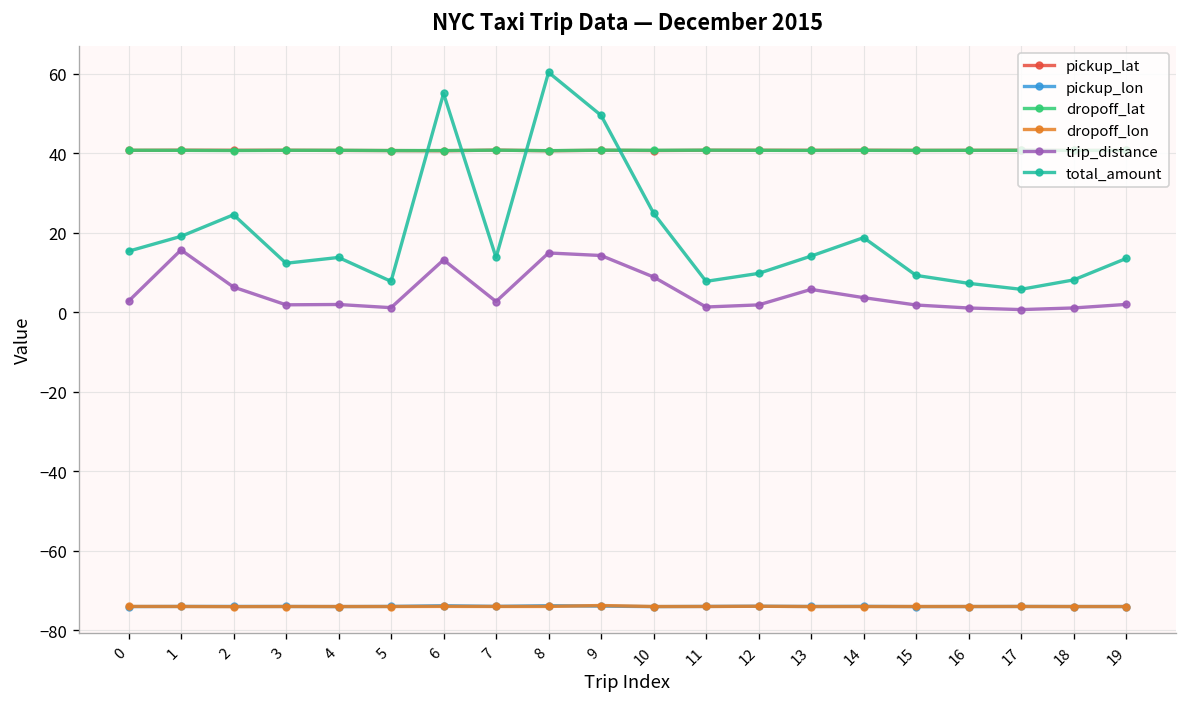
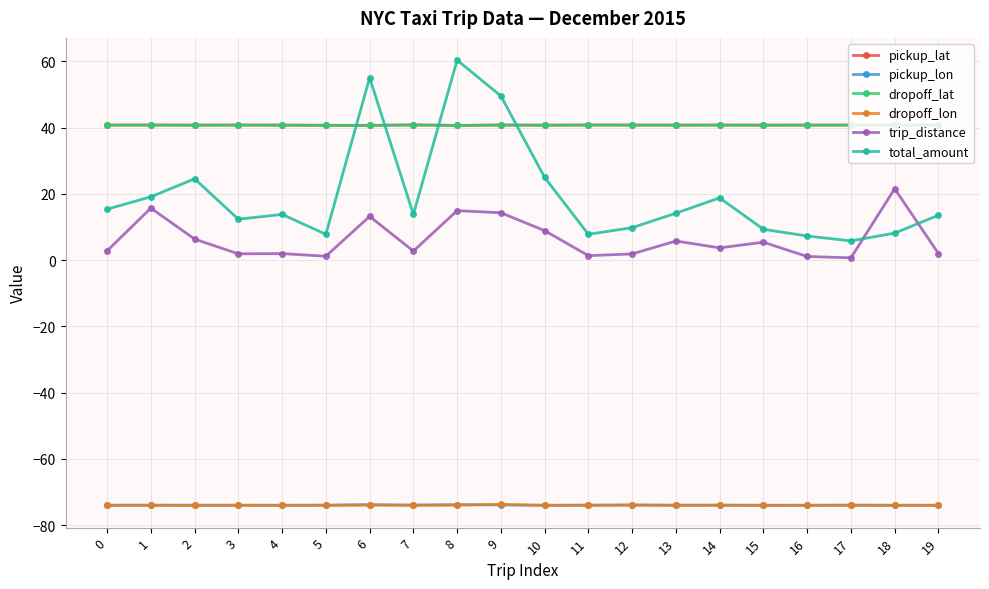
  {
    "trip_distance": {
      "0": 3,
      "1": 16,
      "2": 6,
      "3": 2,
      "4": 2,
      "5": 1,
      "6": 13,
      "7": 3,
      "8": 15,
      "9": 14,
      "10": 9,
      "11": 1,
      "12": 2,
      "13": 6,
      "14": 4,
-     "15": 2,
+     "15": 5,
      "16": 1,
      "17": 1,
-     "18": 1,
+     "18": 22,
      "19": 2
    }
  }
